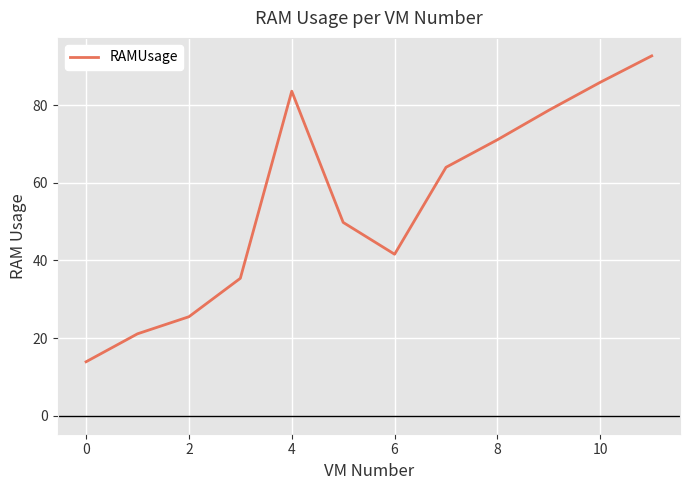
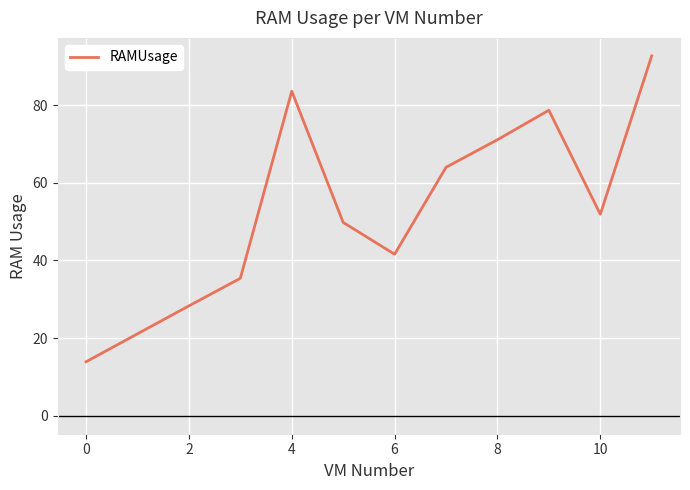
  {
    "0": 14,
-   "2": 26,
+   "2": 28,
    "4": 84,
    "6": 42,
    "8": 71,
-   "10": 86
+   "10": 52
  }
